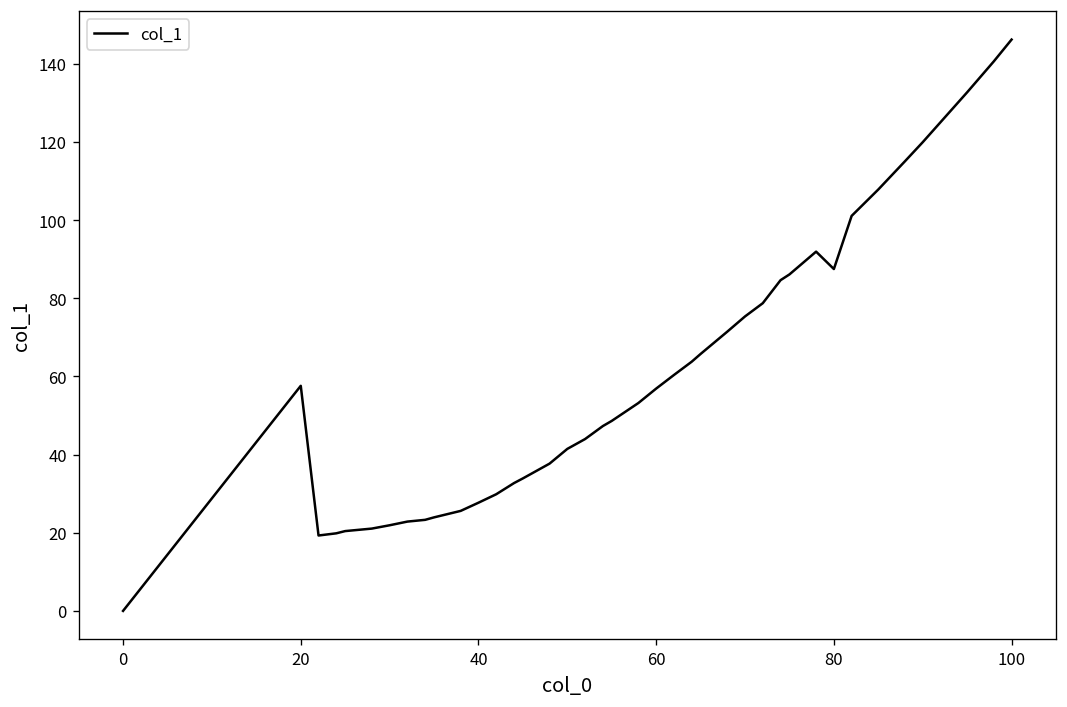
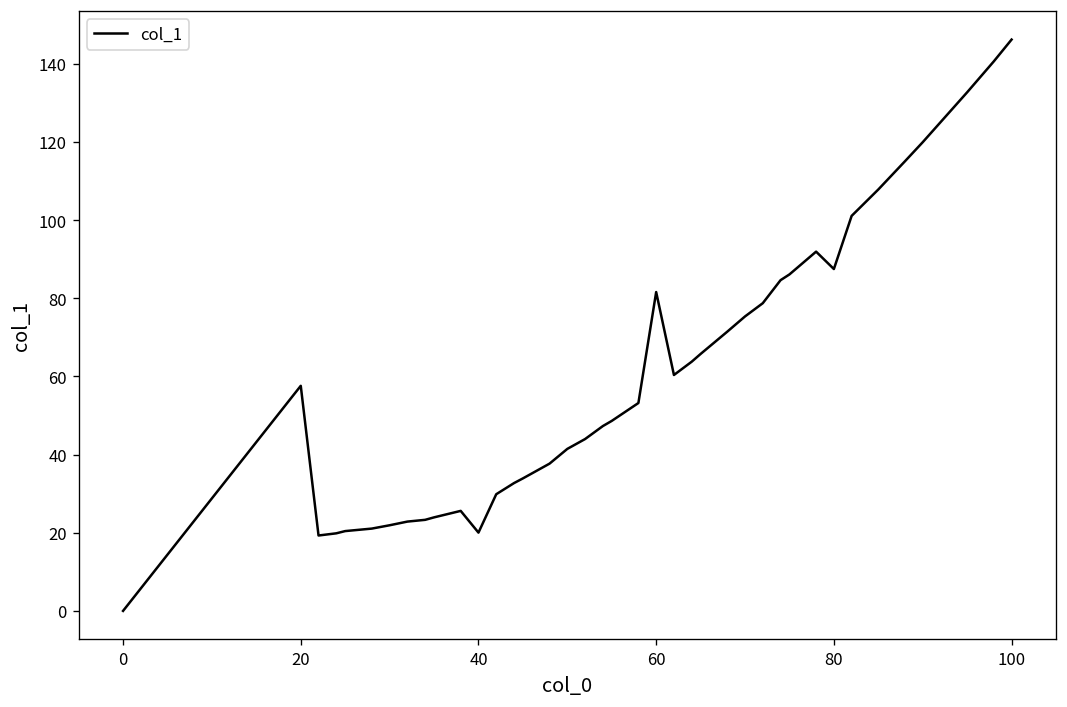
  {
    "0": 0,
    "20": 58,
-   "40": 28,
-   "60": 57,
+   "40": 20,
+   "60": 82,
    "80": 87,
    "100": 146
  }
